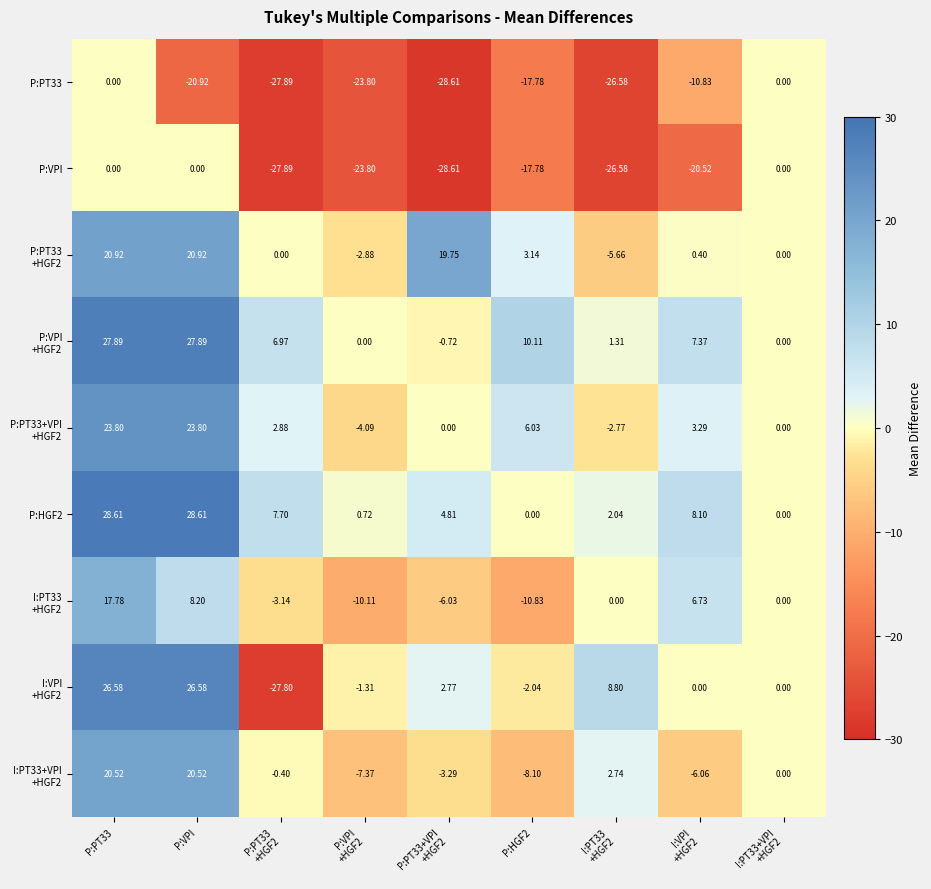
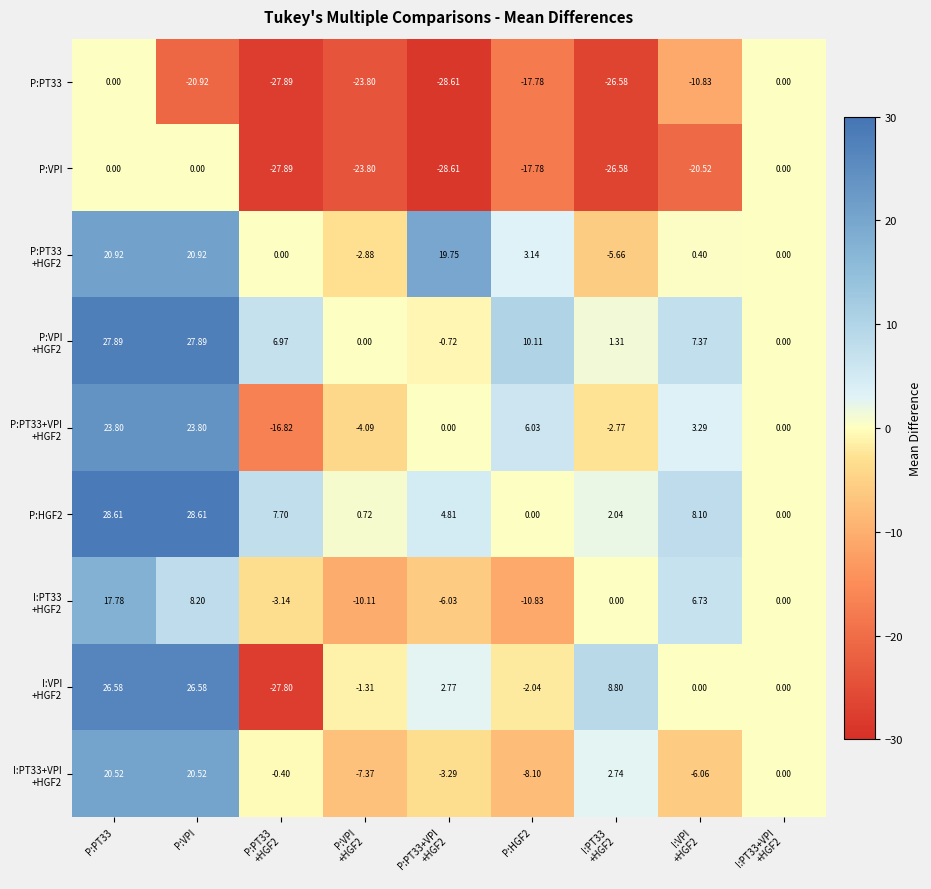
  {
    "P:PT33": {
      "P:PT33": 0.00,
      "P:VPI": -20.92,
      "P:PT33 +HGF2": -27.89,
      "P:VPI +HGF2": -23.80,
      "P:PT33+VPI +HGF2": -28.61,
      "P:HGF2": -17.78,
      "I:PT33 +HGF2": -26.58,
      "I:VPI +HGF2": -10.83,
      "I:PT33+VPI +HGF2": 0.00
    },
    "P:VPI": {
      "P:PT33": 0.00,
      "P:VPI": 0.00,
      "P:PT33 +HGF2": -27.89,
      "P:VPI +HGF2": -23.80,
      "P:PT33+VPI +HGF2": -28.61,
      "P:HGF2": -17.78,
      "I:PT33 +HGF2": -26.58,
      "I:VPI +HGF2": -20.52,
      "I:PT33+VPI +HGF2": 0.00
    },
    "P:PT33 +HGF2": {
      "P:PT33": 20.92,
      "P:VPI": 20.92,
      "P:PT33 +HGF2": 0.00,
      "P:VPI +HGF2": -2.88,
      "P:PT33+VPI +HGF2": 19.75,
      "P:HGF2": 3.14,
      "I:PT33 +HGF2": -5.66,
      "I:VPI +HGF2": 0.40,
      "I:PT33+VPI +HGF2": 0.00
    },
    "P:VPI +HGF2": {
      "P:PT33": 27.89,
      "P:VPI": 27.89,
      "P:PT33 +HGF2": 6.97,
      "P:VPI +HGF2": 0.00,
      "P:PT33+VPI +HGF2": -0.72,
      "P:HGF2": 10.11,
      "I:PT33 +HGF2": 1.31,
      "I:VPI +HGF2": 7.37,
      "I:PT33+VPI +HGF2": 0.00
    },
    "P:PT33+VPI +HGF2": {
      "P:PT33": 23.80,
      "P:VPI": 23.80,
-     "P:PT33 +HGF2": 2.88,
+     "P:PT33 +HGF2": -16.82,
      "P:VPI +HGF2": -4.09,
      "P:PT33+VPI +HGF2": 0.00,
      "P:HGF2": 6.03,
      "I:PT33 +HGF2": -2.77,
      "I:VPI +HGF2": 3.29,
      "I:PT33+VPI +HGF2": 0.00
    },
    "P:HGF2": {
      "P:PT33": 28.61,
      "P:VPI": 28.61,
      "P:PT33 +HGF2": 7.70,
      "P:VPI +HGF2": 0.72,
      "P:PT33+VPI +HGF2": 4.81,
      "P:HGF2": 0.00,
      "I:PT33 +HGF2": 2.04,
      "I:VPI +HGF2": 8.10,
      "I:PT33+VPI +HGF2": 0.00
    },
    "I:PT33 +HGF2": {
      "P:PT33": 17.78,
      "P:VPI": 8.20,
      "P:PT33 +HGF2": -3.14,
      "P:VPI +HGF2": -10.11,
      "P:PT33+VPI +HGF2": -6.03,
      "P:HGF2": -10.83,
      "I:PT33 +HGF2": 0.00,
      "I:VPI +HGF2": 6.73,
      "I:PT33+VPI +HGF2": 0.00
    },
    "I:VPI +HGF2": {
      "P:PT33": 26.58,
      "P:VPI": 26.58,
      "P:PT33 +HGF2": -27.80,
      "P:VPI +HGF2": -1.31,
      "P:PT33+VPI +HGF2": 2.77,
      "P:HGF2": -2.04,
      "I:PT33 +HGF2": 8.80,
      "I:VPI +HGF2": 0.00,
      "I:PT33+VPI +HGF2": 0.00
    },
    "I:PT33+VPI +HGF2": {
      "P:PT33": 20.52,
      "P:VPI": 20.52,
      "P:PT33 +HGF2": -0.40,
      "P:VPI +HGF2": -7.37,
      "P:PT33+VPI +HGF2": -3.29,
      "P:HGF2": -8.10,
      "I:PT33 +HGF2": 2.74,
      "I:VPI +HGF2": -6.06,
      "I:PT33+VPI +HGF2": 0.00
    }
  }
